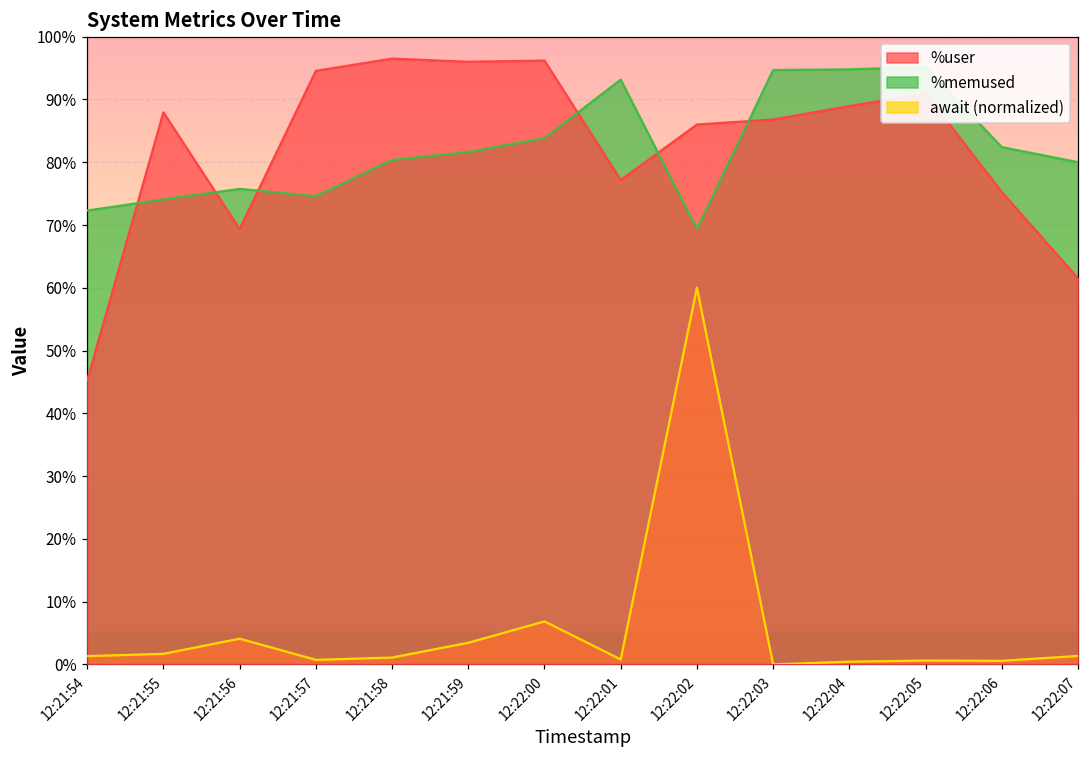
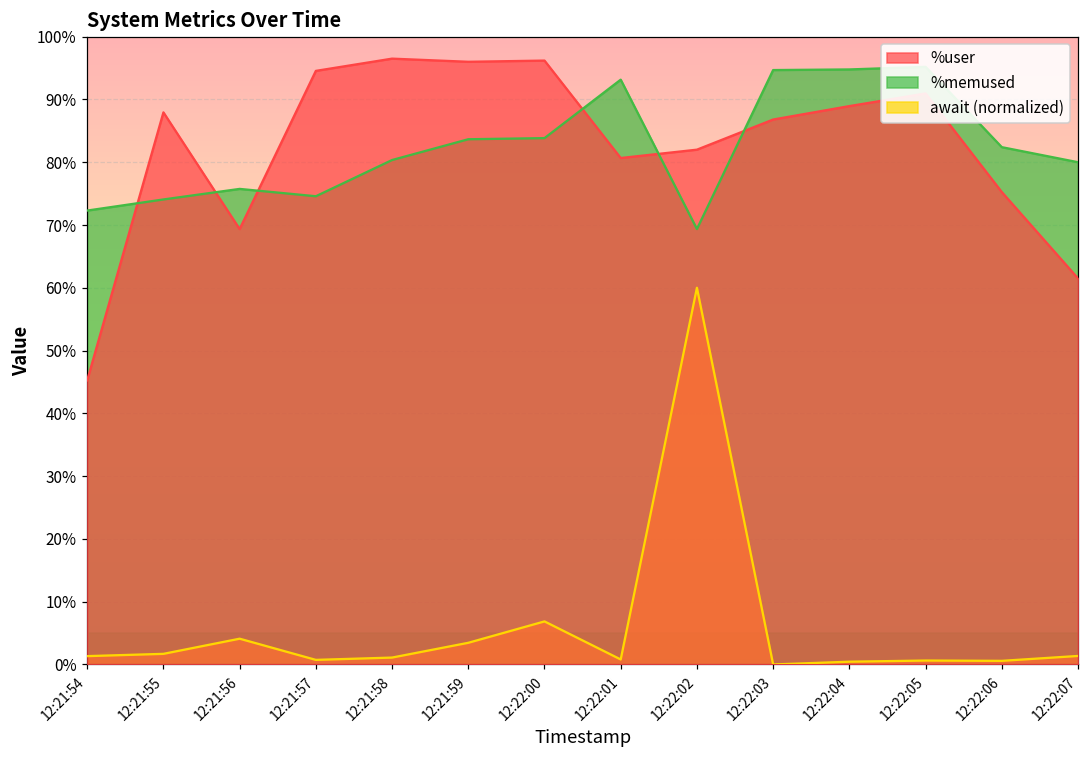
  {
    "%user": {
      "12:21:54": "45%",
      "12:21:55": "88%",
      "12:21:56": "69%",
      "12:21:57": "95%",
      "12:21:58": "97%",
      "12:21:59": "96%",
      "12:22:00": "96%",
-     "12:22:01": "77%",
-     "12:22:02": "86%",
+     "12:22:01": "81%",
+     "12:22:02": "82%",
      "12:22:03": "87%",
      "12:22:04": "89%",
      "12:22:06": "75%",
      "12:22:07": "62%"
    },
    "%memused": {
      "12:21:54": "72%",
      "12:21:55": "74%",
      "12:21:56": "76%",
      "12:21:57": "75%",
      "12:21:58": "80%",
-     "12:21:59": "82%",
+     "12:21:59": "84%",
      "12:22:00": "84%",
      "12:22:01": "93%",
      "12:22:02": "69%",
      "12:22:03": "95%",
      "12:22:04": "95%",
      "12:22:06": "82%",
      "12:22:07": "80%"
    },
    "await (normalized)": {
      "12:22:00": "7%",
      "12:22:02": "60%"
    }
  }
